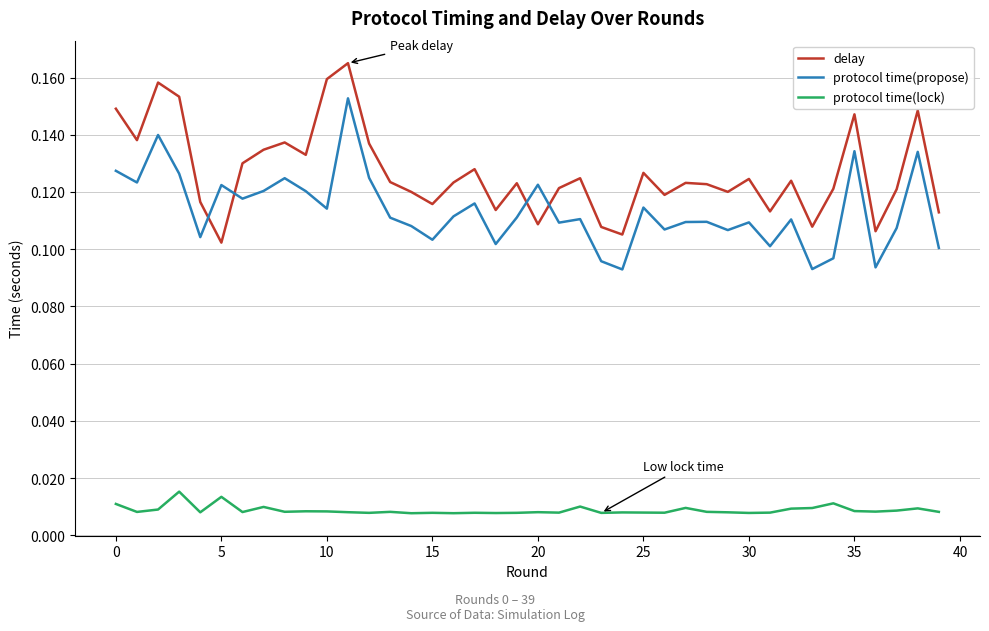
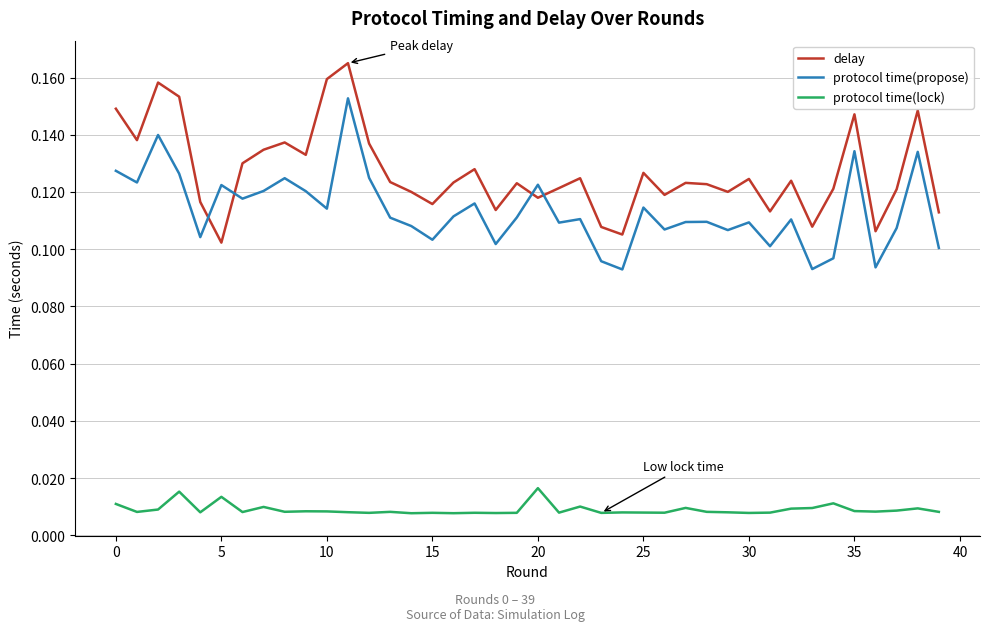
  {
    "delay": {
      "0": 0.149,
      "5": 0.102,
      "10": 0.159,
      "15": 0.116,
-     "20": 0.109,
+     "20": 0.118,
      "25": 0.127,
      "30": 0.125,
      "35": 0.147
    },
    "protocol time(propose)": {
      "0": 0.127,
      "5": 0.122,
      "10": 0.114,
      "15": 0.103,
      "20": 0.123,
      "25": 0.115,
      "30": 0.109,
      "35": 0.134
    },
    "protocol time(lock)": {
      "0": 0.011,
      "5": 0.013,
      "10": 0.008,
      "15": 0.008,
-     "20": 0.008,
+     "20": 0.016,
      "25": 0.008,
      "30": 0.008,
      "35": 0.008
    }
  }
